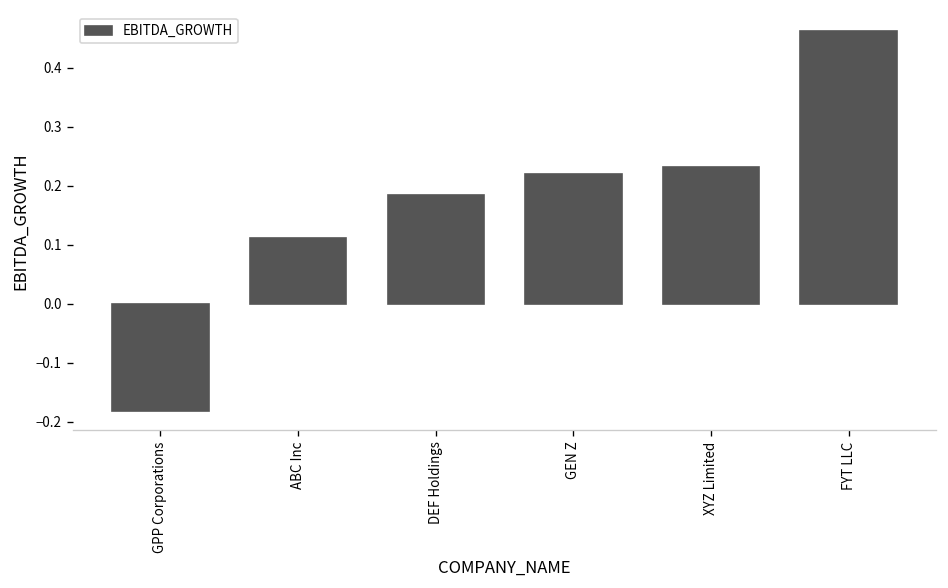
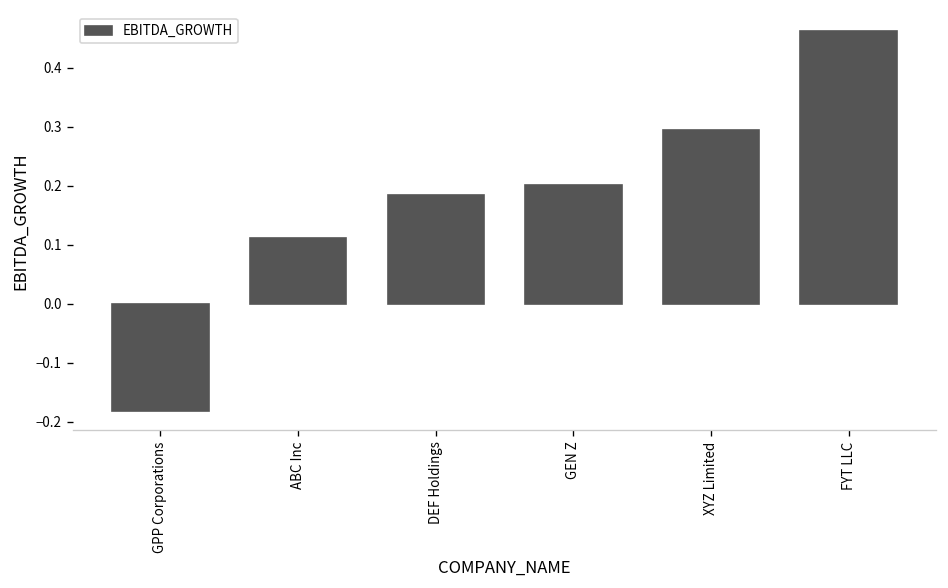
  {
    "GPP Corporations": -0.18,
    "ABC Inc": 0.11,
    "DEF Holdings": 0.18,
-   "GEN Z": 0.22,
-   "XYZ Limited": 0.23,
+   "GEN Z": 0.20,
+   "XYZ Limited": 0.29,
    "FYT LLC": 0.46
  }
